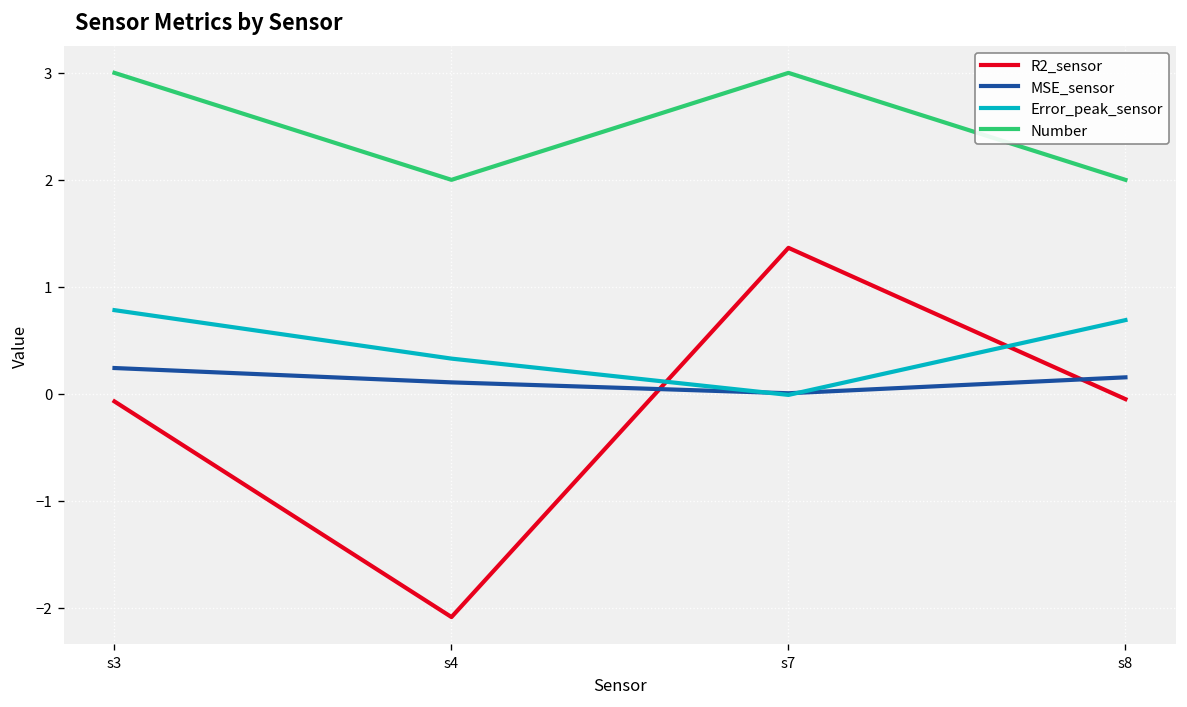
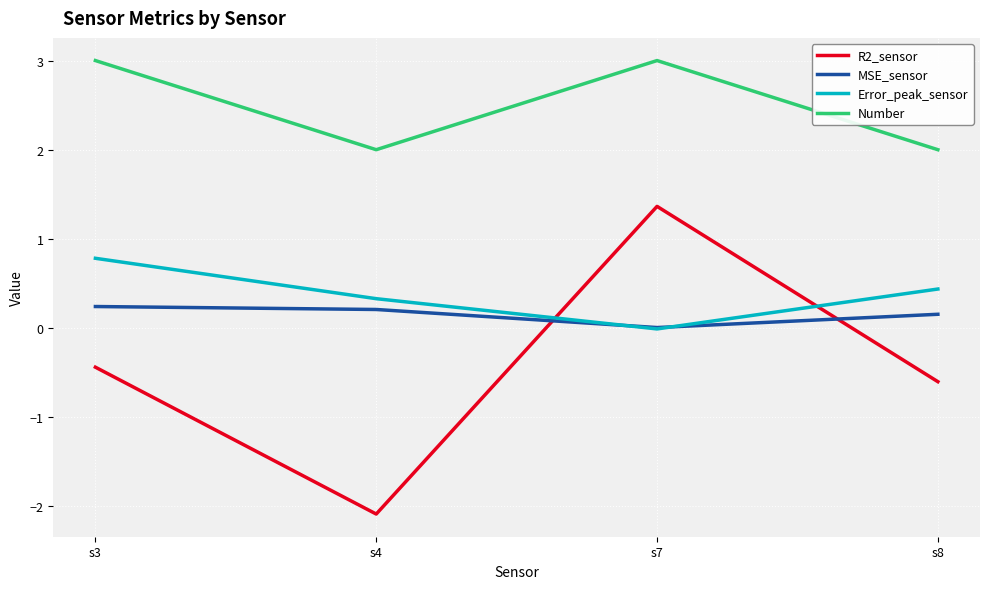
  {
    "R2_sensor": {
-     "s3": -0.1,
+     "s3": -0.4,
      "s4": -2.1,
      "s7": 1.4,
-     "s8": 0.0
+     "s8": -0.6
    },
    "MSE_sensor": {
      "s3": 0.2,
-     "s4": 0.1,
+     "s4": 0.2,
      "s8": 0.2
    },
    "Error_peak_sensor": {
      "s3": 0.8,
      "s4": 0.3,
-     "s8": 0.7
+     "s8": 0.4
    },
    "Number": {
      "s3": 3.0,
      "s4": 2.0,
      "s7": 3.0,
      "s8": 2.0
    }
  }
